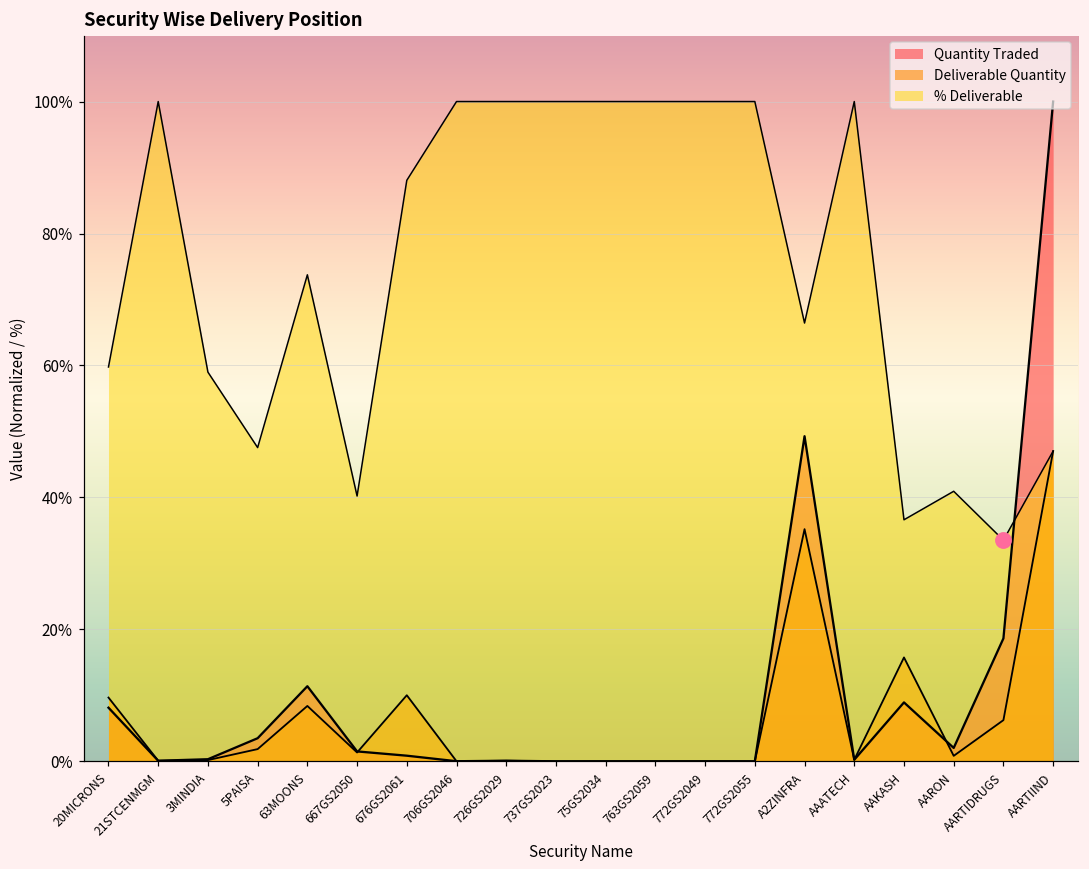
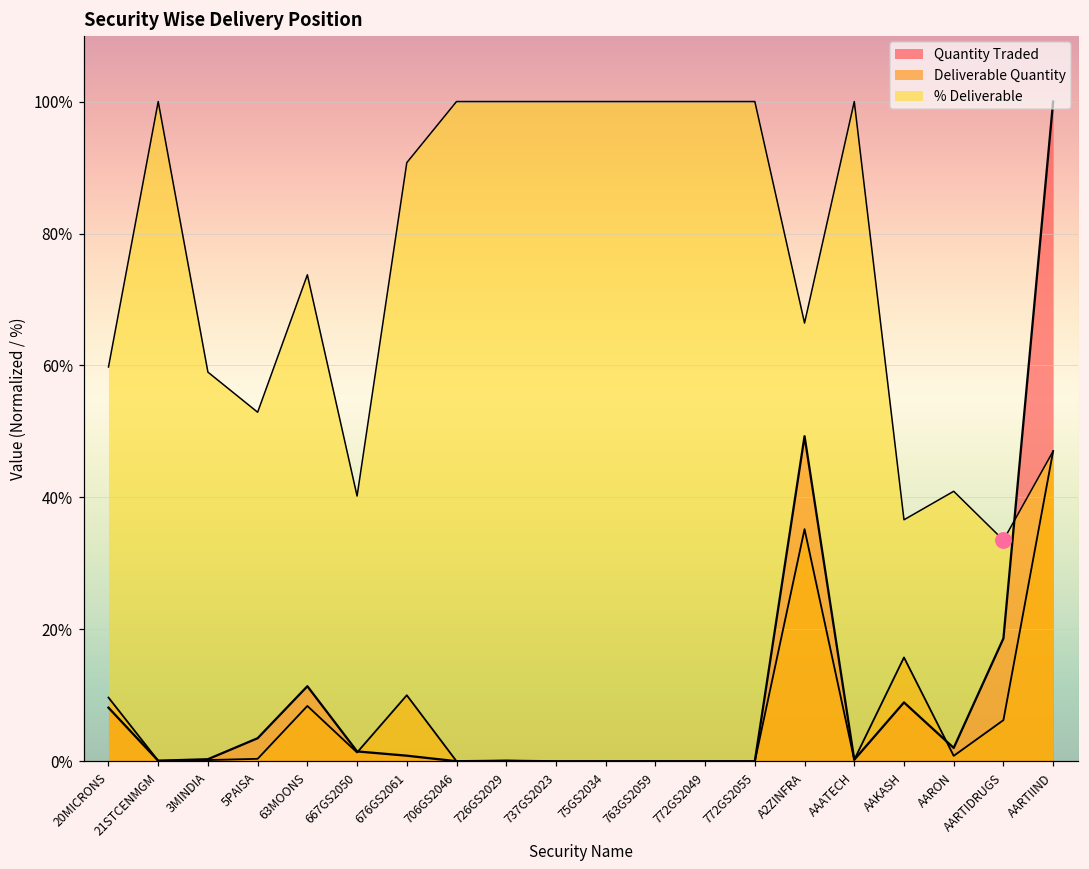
  {
    "Deliverable Quantity": {
      "20MICRONS": "10%",
-     "5PAISA": "2%",
+     "5PAISA": "0%",
      "63MOONS": "8%",
      "676GS2061": "10%",
      "A2ZINFRA": "35%",
      "AAKASH": "16%",
      "AARON": "1%",
      "AARTIDRUGS": "6%"
    },
    "% Deliverable": {
      "20MICRONS": "60%",
      "21STCENMGM": "100%",
      "3MINDIA": "59%",
-     "5PAISA": "48%",
+     "5PAISA": "53%",
      "63MOONS": "74%",
      "667GS2050": "40%",
-     "676GS2061": "88%",
+     "676GS2061": "91%",
      "706GS2046": "100%",
      "726GS2029": "100%",
      "737GS2023": "100%",
      "75GS2034": "100%",
      "763GS2059": "100%",
      "772GS2049": "100%",
      "772GS2055": "100%",
      "A2ZINFRA": "66%",
      "AAATECH": "100%",
      "AAKASH": "37%",
      "AARON": "41%"
    }
  }
